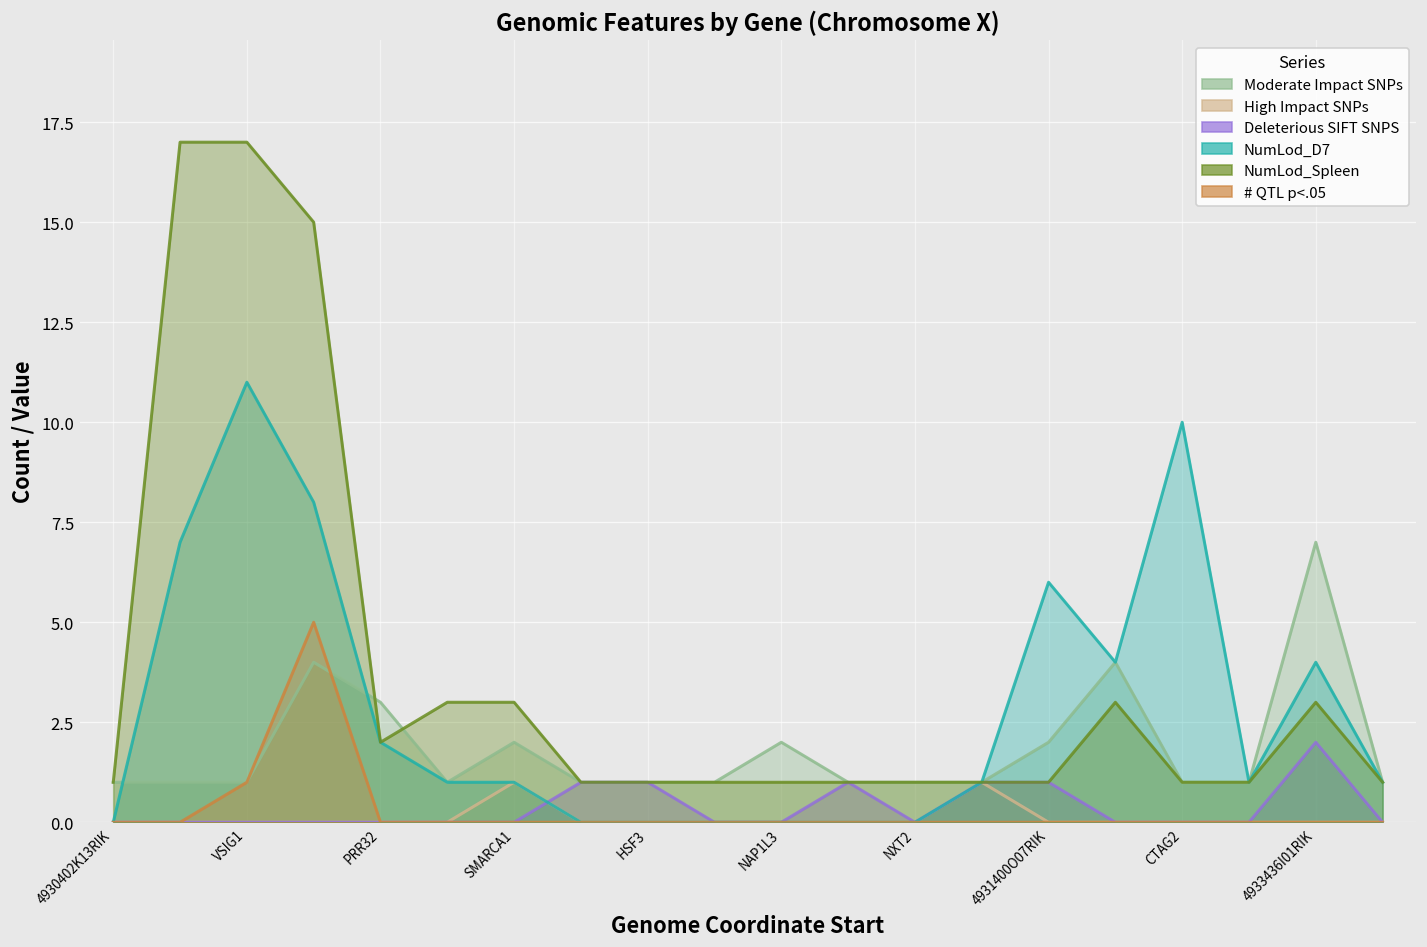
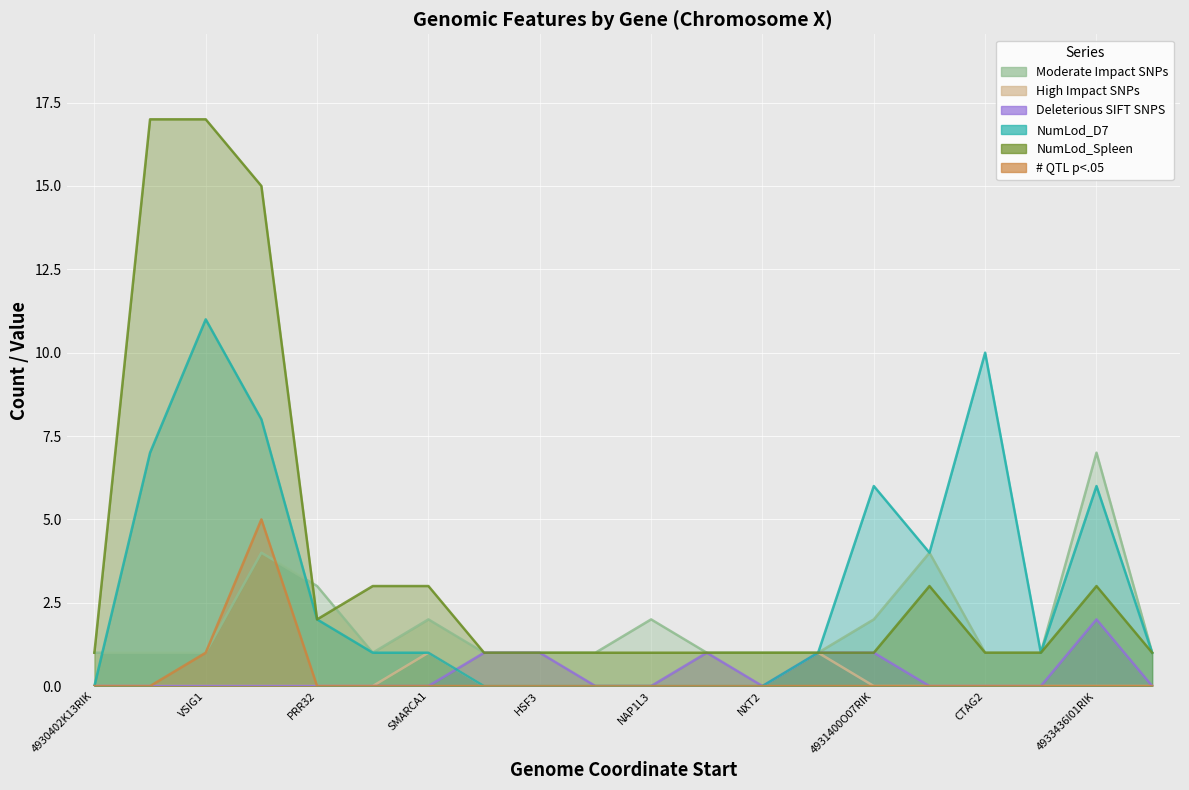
  {
    "NumLod_D7": {
      "VSIG1": 11,
      "4931400O07RIK": 6,
      "CTAG2": 10,
-     "4933436I01RIK": 4
+     "4933436I01RIK": 6
    }
  }
